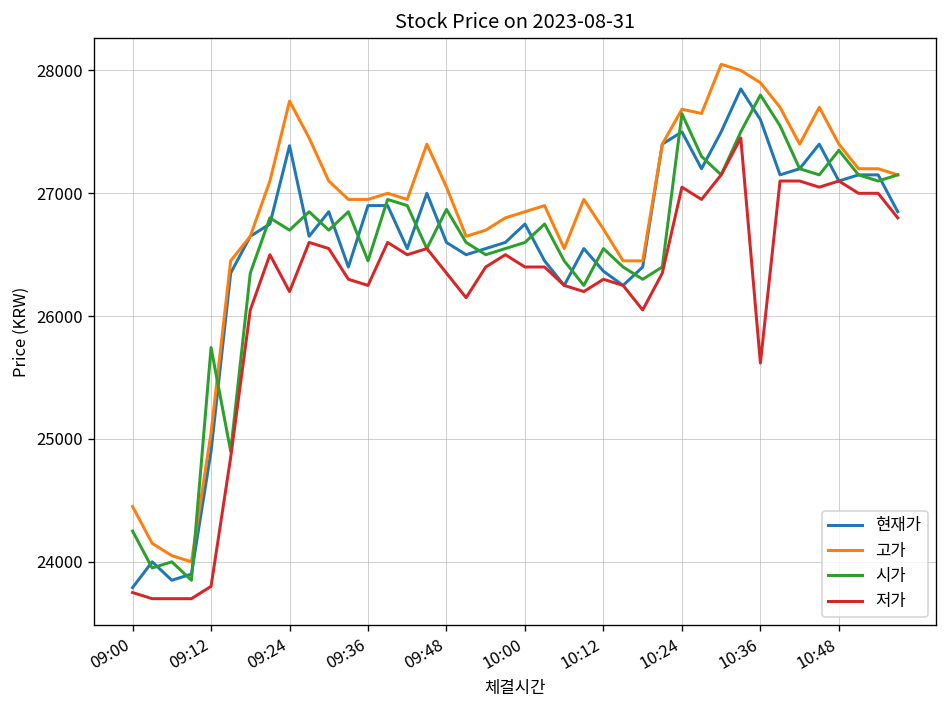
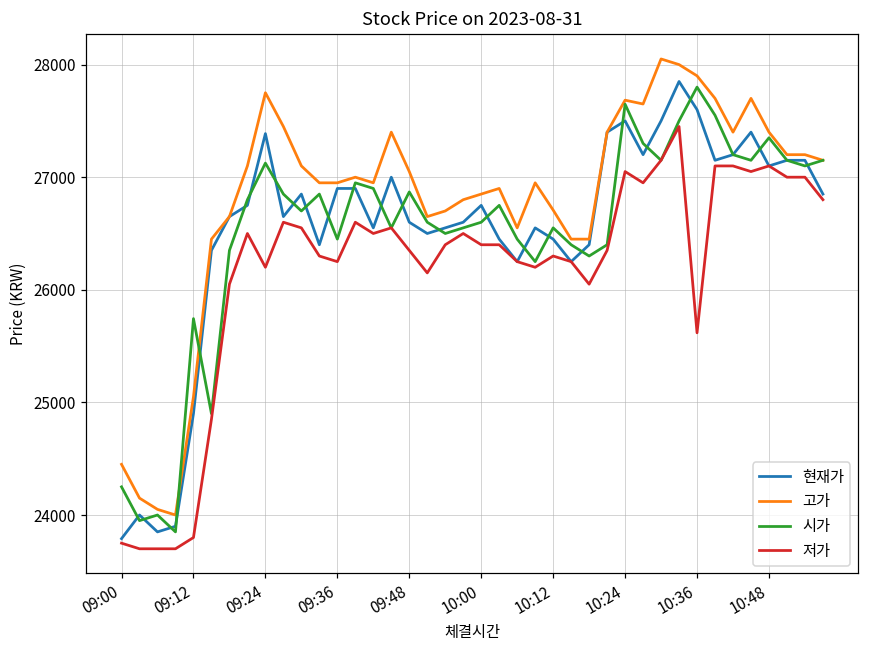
  {
    "현재가": {
      "09:00": 23790,
      "09:12": 24900,
      "09:24": 27390,
      "09:36": 26900,
      "09:48": 26600,
      "10:00": 26750,
-     "10:12": 26370,
+     "10:12": 26450,
      "10:24": 27500,
      "10:36": 27600
    },
    "고가": {
      "09:00": 24450,
      "09:12": 25050,
      "09:24": 27750,
      "09:36": 26950,
      "09:48": 27050,
      "10:00": 26850,
      "10:12": 26710,
      "10:24": 27680,
      "10:36": 27900,
      "10:48": 27400
    },
    "시가": {
      "09:00": 24250,
      "09:12": 25740,
-     "09:24": 26700,
+     "09:24": 27130,
      "09:36": 26450,
      "09:48": 26870,
      "10:00": 26600,
      "10:12": 26550,
      "10:24": 27650,
      "10:36": 27800,
      "10:48": 27350
    },
    "저가": {
      "09:00": 23750,
      "09:12": 23800,
      "09:24": 26200,
      "09:36": 26250,
      "09:48": 26350,
      "10:00": 26400,
      "10:12": 26300,
      "10:24": 27050,
      "10:36": 25620
    }
  }
